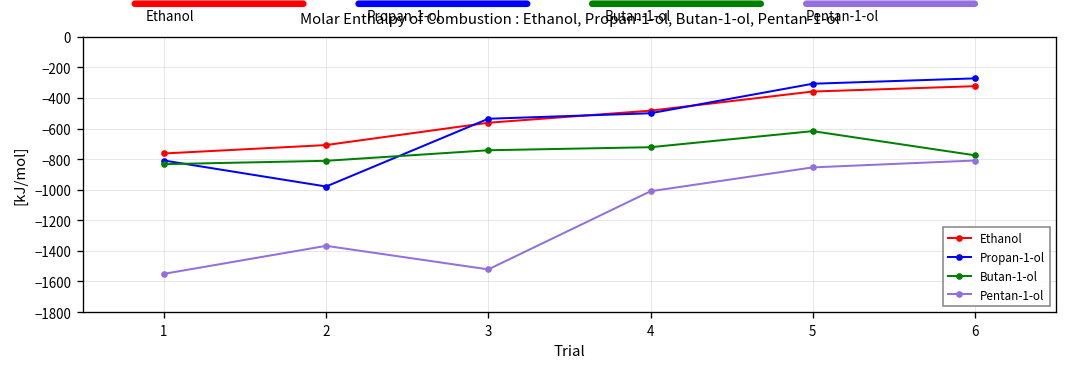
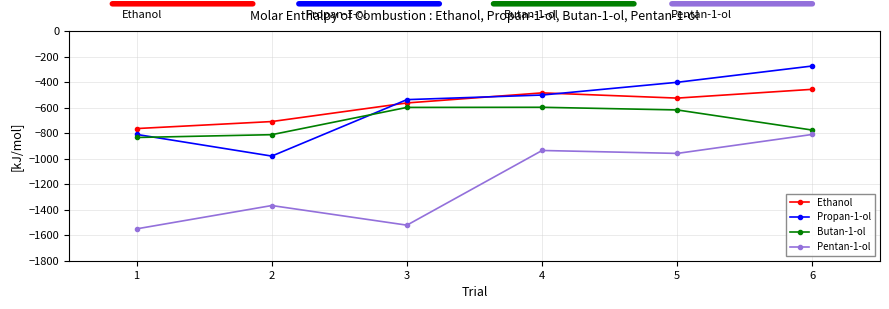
  {
    "Ethanol": {
      "1": -760,
      "2": -710,
      "3": -560,
-     "5": -360,
-     "6": -320
+     "5": -520,
+     "6": -460
    },
    "Propan-1-ol": {
      "1": -810,
      "2": -980,
      "3": -540,
-     "5": -310,
+     "5": -400,
      "6": -270
    },
    "Butan-1-ol": {
      "1": -830,
      "2": -810,
-     "3": -740,
-     "4": -720,
+     "3": -600,
+     "4": -600,
      "5": -620,
      "6": -780
    },
    "Pentan-1-ol": {
      "1": -1550,
      "2": -1370,
      "3": -1520,
-     "4": -1010,
-     "5": -850,
+     "4": -940,
+     "5": -960,
      "6": -810
    }
  }
